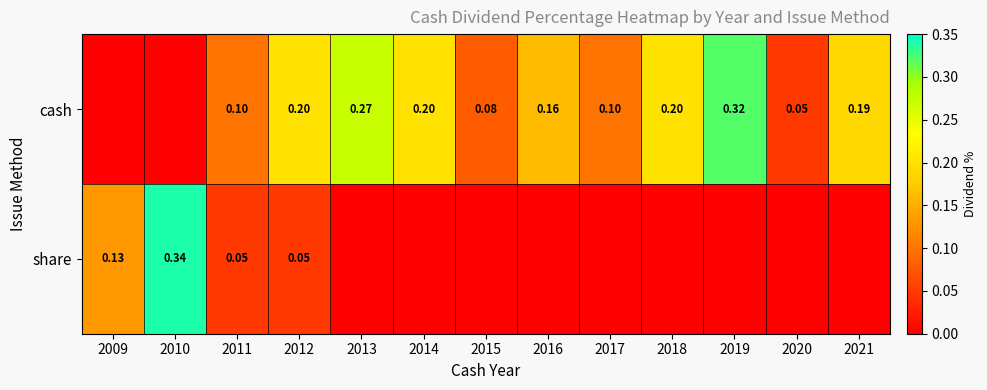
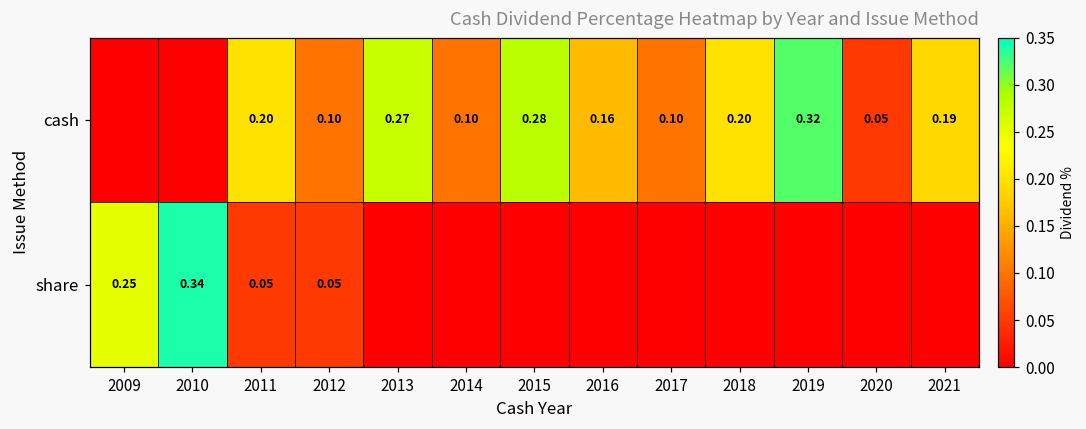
  {
    "cash": {
-     "2011": 0.10,
-     "2012": 0.20,
+     "2011": 0.20,
+     "2012": 0.10,
      "2013": 0.27,
-     "2014": 0.20,
-     "2015": 0.08,
+     "2014": 0.10,
+     "2015": 0.28,
      "2016": 0.16,
      "2017": 0.10,
      "2018": 0.20,
      "2019": 0.32,
      "2020": 0.05,
      "2021": 0.19
    },
    "share": {
-     "2009": 0.13,
+     "2009": 0.25,
      "2010": 0.34,
      "2011": 0.05,
      "2012": 0.05
    }
  }
